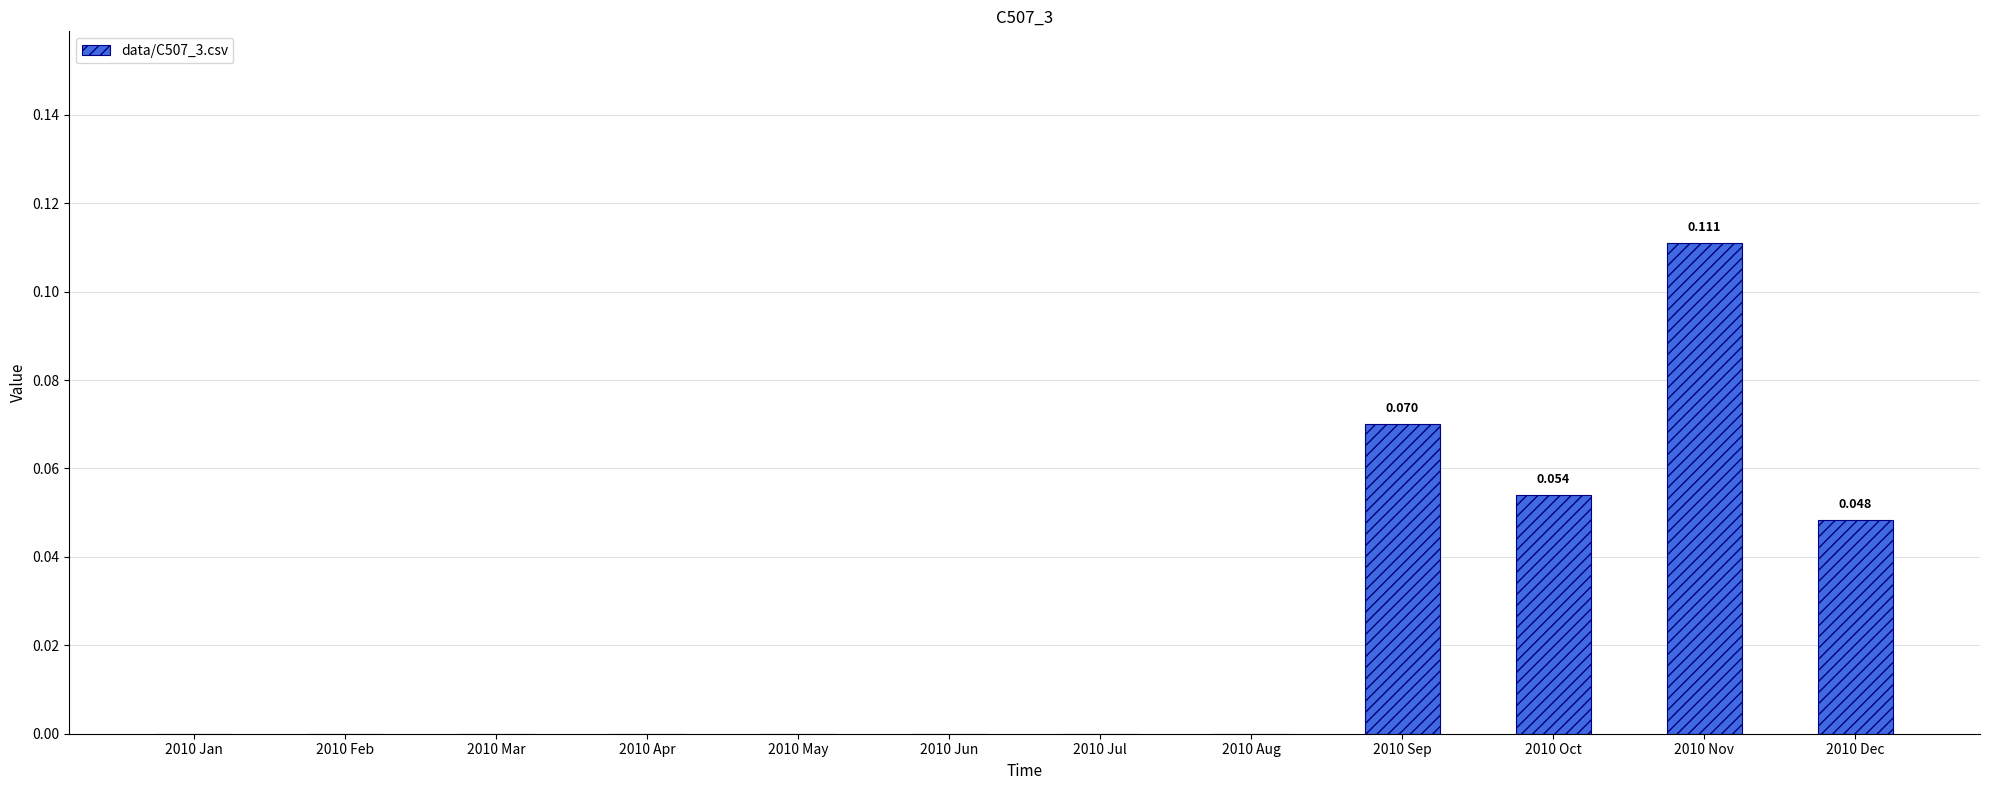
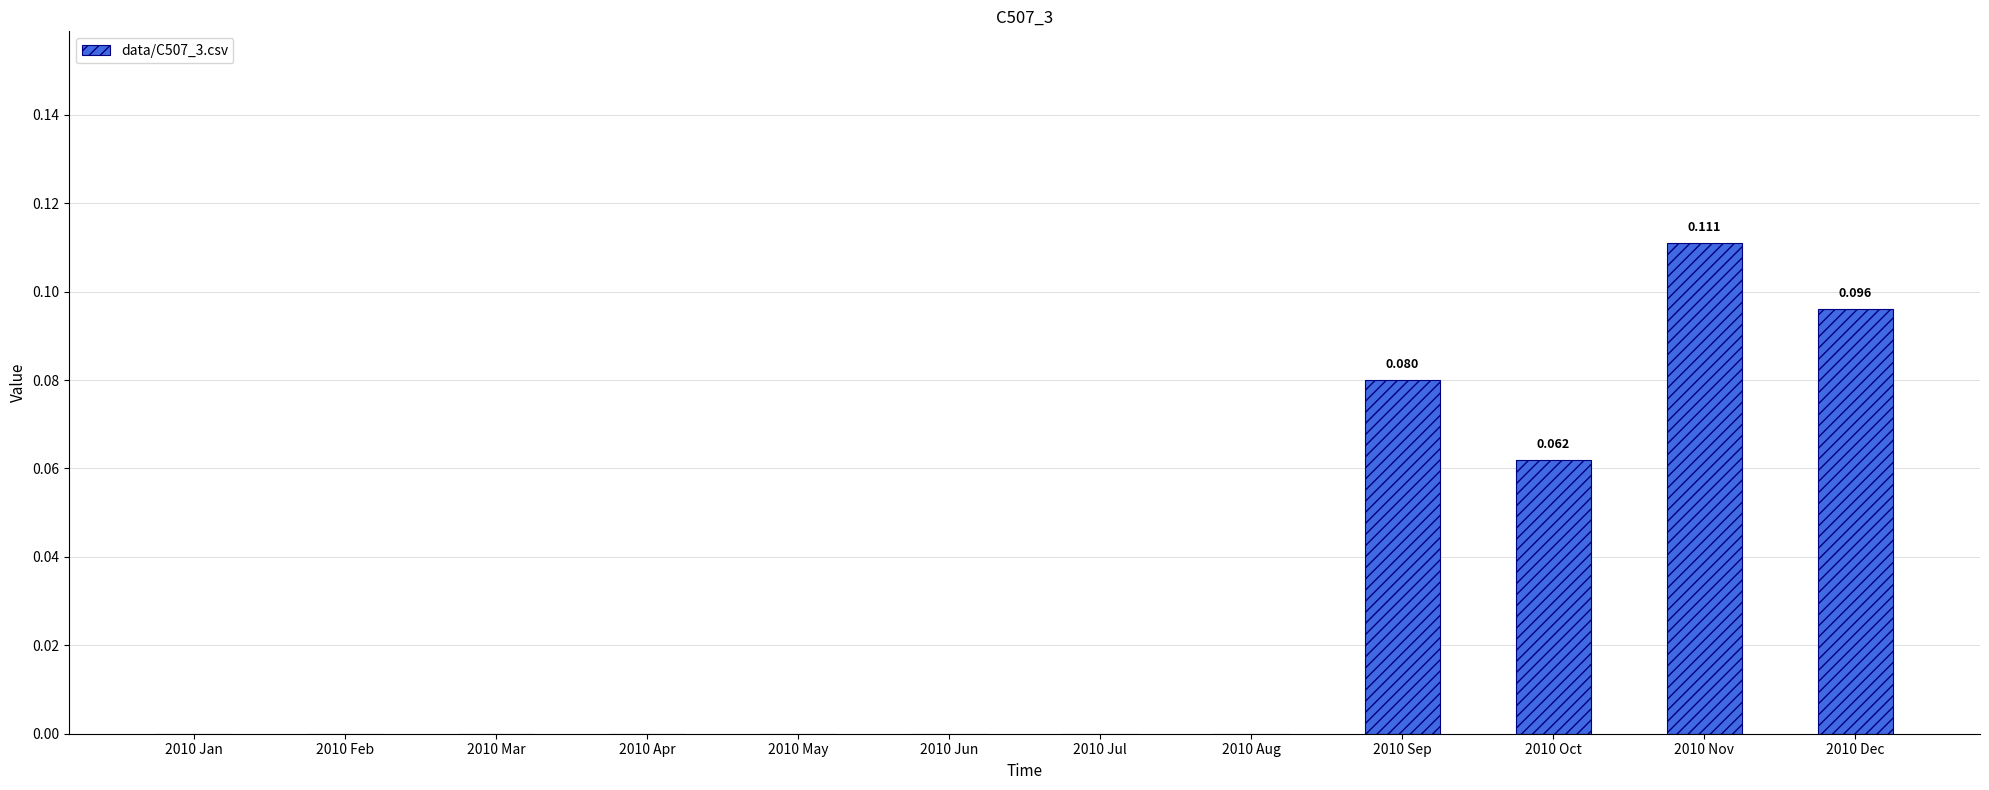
  {
-   "2010 Sep": 0.070,
-   "2010 Oct": 0.054,
+   "2010 Sep": 0.080,
+   "2010 Oct": 0.062,
    "2010 Nov": 0.111,
-   "2010 Dec": 0.048
+   "2010 Dec": 0.096
  }
